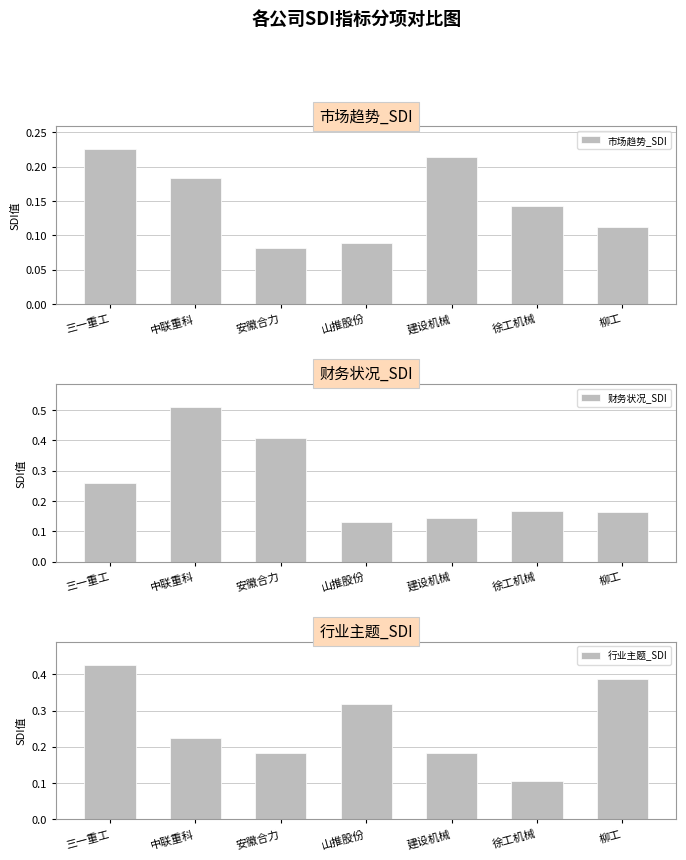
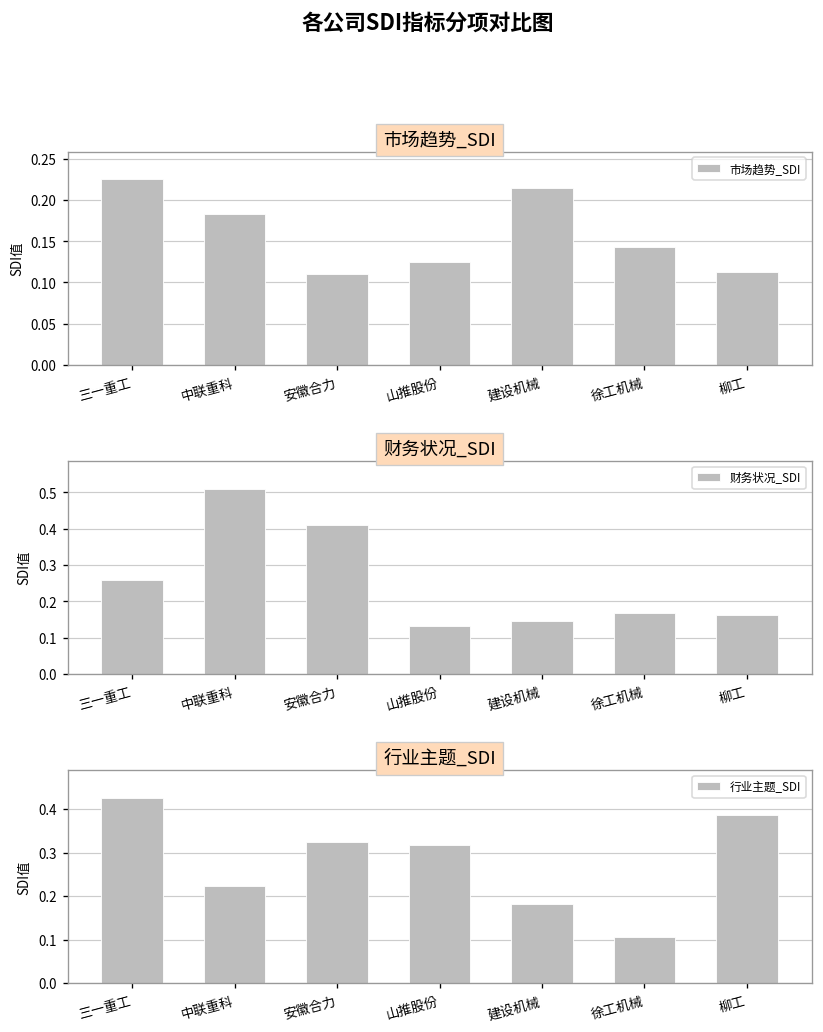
  {
    "市场趋势_SDI": {
      "三一重工": 0.23,
      "中联重科": 0.18,
-     "安徽合力": 0.08,
-     "山推股份": 0.09,
+     "安徽合力": 0.11,
+     "山推股份": 0.12,
      "建设机械": 0.21,
      "徐工机械": 0.14,
      "柳工": 0.11
    },
    "财务状况_SDI": {
      "三一重工": 0.26,
      "中联重科": 0.51,
      "安徽合力": 0.41,
      "山推股份": 0.13,
      "建设机械": 0.15,
      "徐工机械": 0.17,
      "柳工": 0.16
    },
    "行业主题_SDI": {
      "三一重工": 0.43,
      "中联重科": 0.22,
-     "安徽合力": 0.18,
+     "安徽合力": 0.32,
      "山推股份": 0.32,
      "建设机械": 0.18,
      "徐工机械": 0.11,
      "柳工": 0.39
    }
  }
